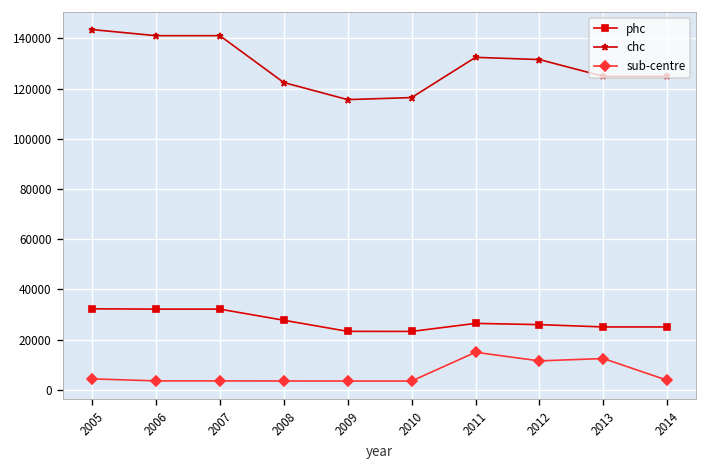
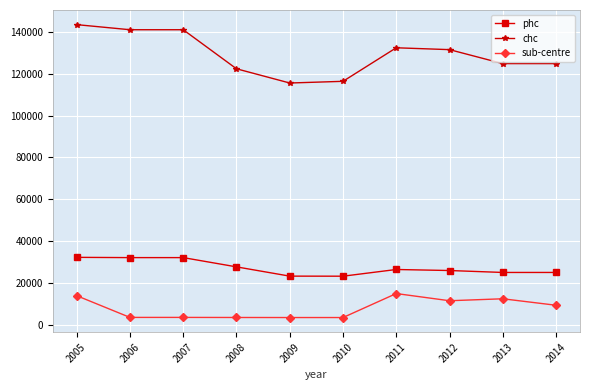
  {
    "sub-centre": {
-     "2005": 4000,
+     "2005": 14000,
      "2006": 4000,
      "2007": 4000,
      "2008": 4000,
      "2009": 3000,
      "2010": 3000,
      "2011": 15000,
      "2012": 12000,
      "2013": 12000,
-     "2014": 4000
+     "2014": 9000
    }
  }
